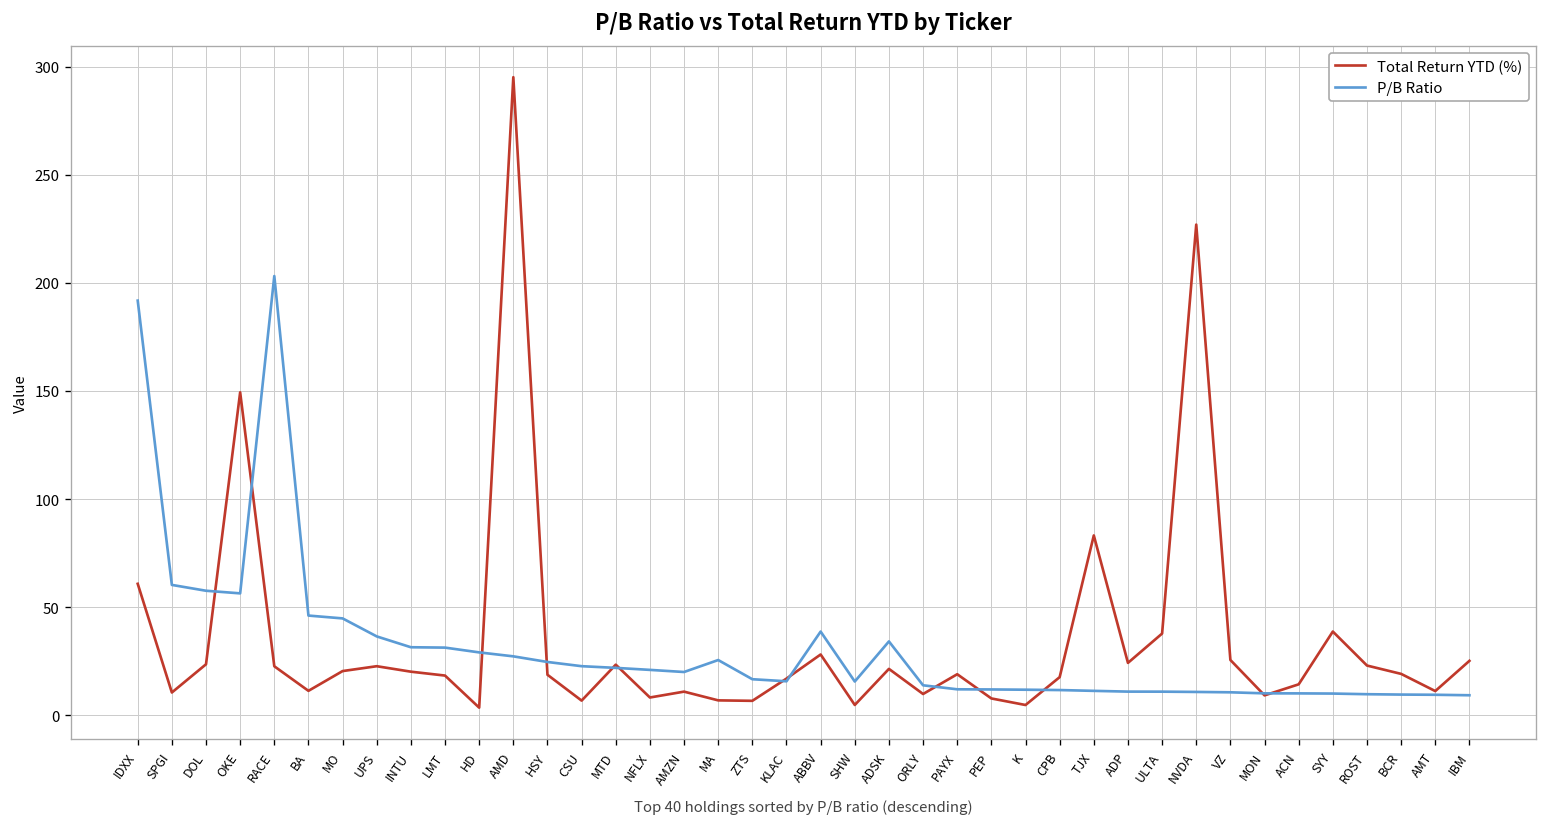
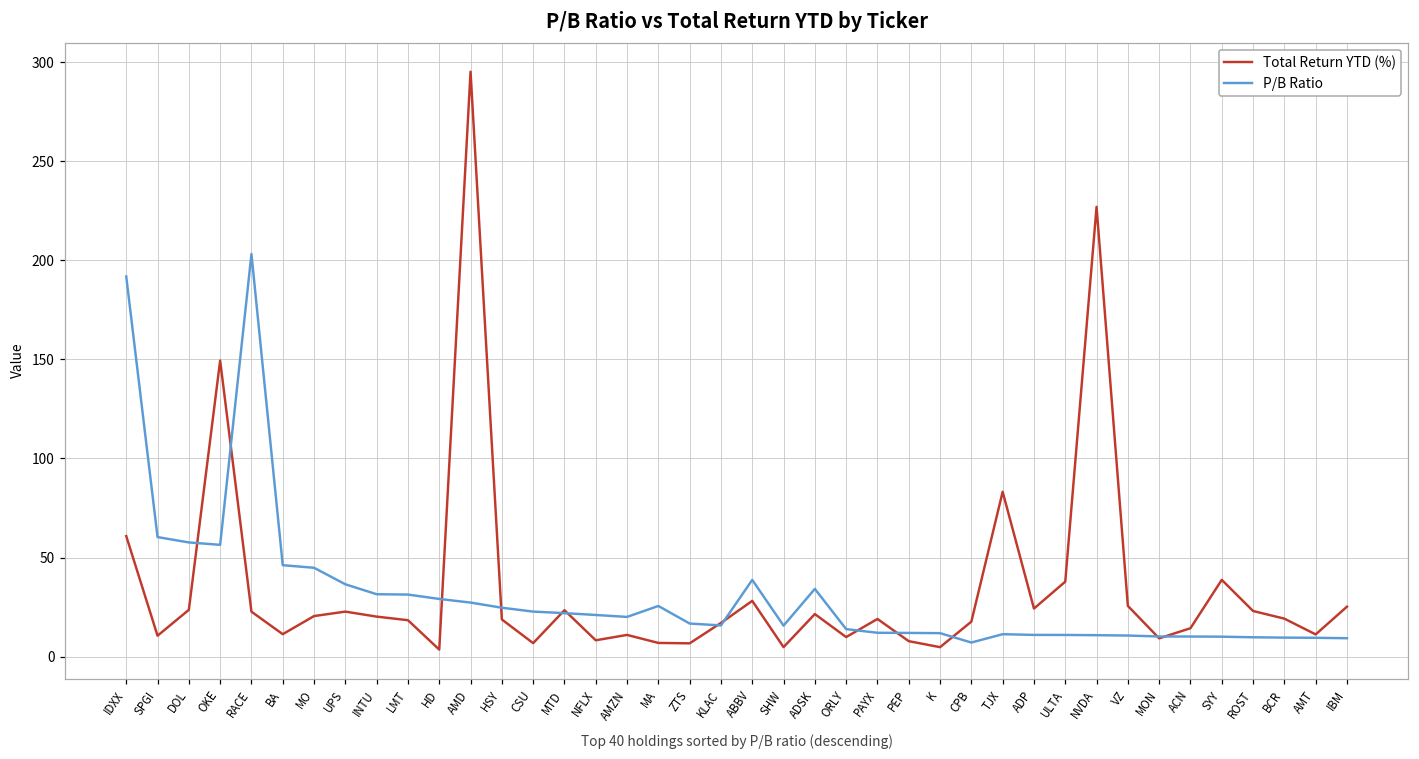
  {
    "Total Return YTD (%)": {
      "IDXX": 61,
      "SPGI": 11,
      "DOL": 24,
      "OKE": 149,
      "RACE": 23,
      "BA": 11,
      "MO": 20,
      "UPS": 23,
      "INTU": 20,
      "LMT": 18,
      "HD": 4,
      "AMD": 295,
      "HSY": 19,
      "CSU": 7,
      "MTD": 23,
      "NFLX": 8,
      "AMZN": 11,
      "MA": 7,
      "ZTS": 7,
      "ABBV": 28,
      "SHW": 5,
      "ADSK": 21,
      "ORLY": 10,
      "PAYX": 19,
      "PEP": 8,
      "K": 5,
      "CPB": 18,
      "TJX": 83,
      "ADP": 24,
      "ULTA": 38,
      "NVDA": 227,
      "VZ": 26,
      "ACN": 14,
      "SYY": 39,
      "ROST": 23,
      "BCR": 19,
      "AMT": 11,
      "IBM": 25
    },
    "P/B Ratio": {
      "IDXX": 192,
      "SPGI": 60,
      "DOL": 58,
      "OKE": 56,
      "RACE": 203,
      "BA": 46,
      "MO": 45,
      "UPS": 36,
      "INTU": 31,
      "LMT": 31,
      "HD": 29,
      "AMD": 27,
      "HSY": 25,
      "CSU": 23,
      "MTD": 22,
      "NFLX": 21,
      "AMZN": 20,
      "MA": 26,
      "ZTS": 17,
      "ABBV": 39,
      "SHW": 16,
      "ADSK": 34,
      "ORLY": 14,
      "PAYX": 12,
      "PEP": 12,
      "K": 12,
-     "CPB": 12,
+     "CPB": 7,
      "TJX": 11,
      "ADP": 11,
      "ULTA": 11,
      "NVDA": 11,
      "VZ": 11,
      "ACN": 10,
      "SYY": 10,
      "ROST": 10,
      "BCR": 10,
      "AMT": 10,
      "IBM": 9
    }
  }
